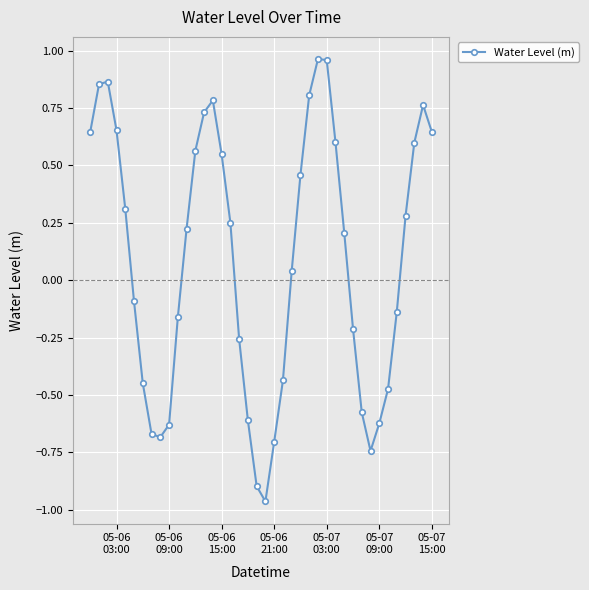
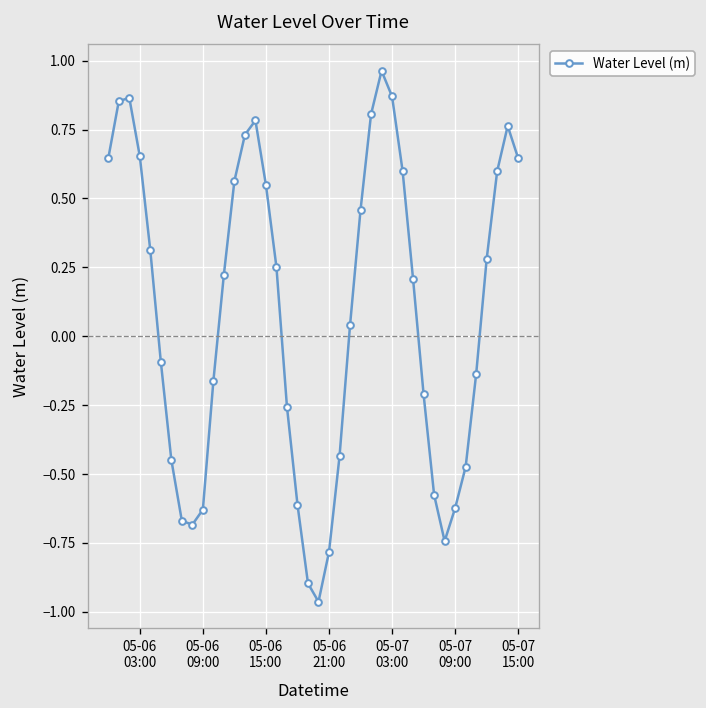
  {
    "05-06 03:00": 0.65,
    "05-06 09:00": -0.63,
    "05-06 15:00": 0.55,
-   "05-06 21:00": -0.70,
-   "05-07 03:00": 0.96,
+   "05-06 21:00": -0.78,
+   "05-07 03:00": 0.87,
    "05-07 09:00": -0.62,
    "05-07 15:00": 0.65
  }
